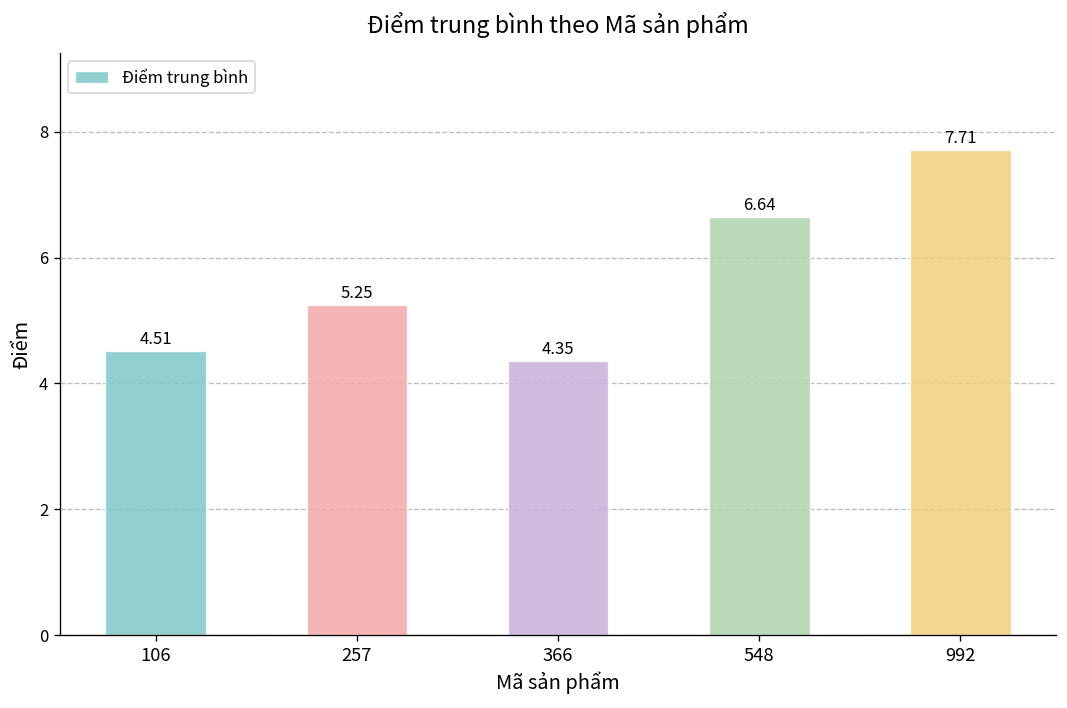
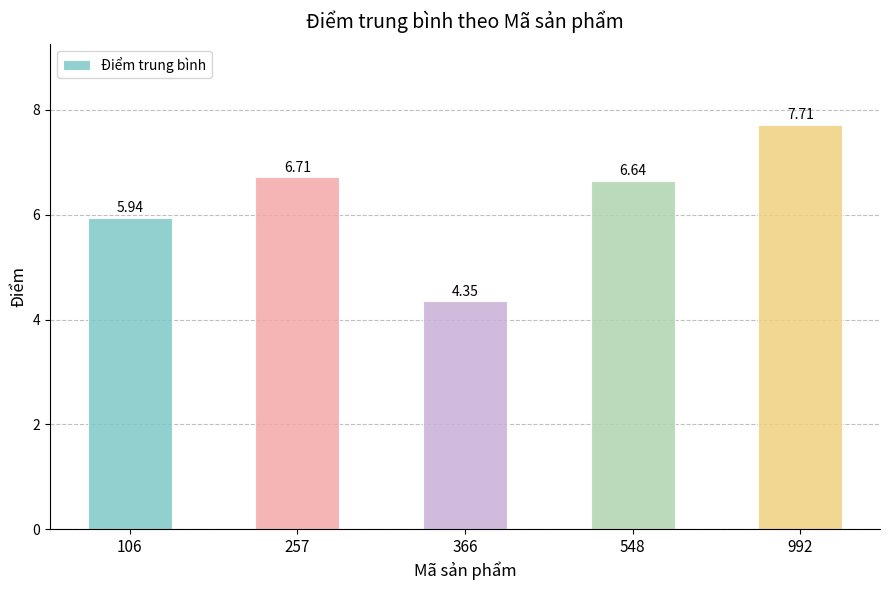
  {
-   "106": 4.51,
-   "257": 5.25,
+   "106": 5.94,
+   "257": 6.71,
    "366": 4.35,
    "548": 6.64,
    "992": 7.71
  }
